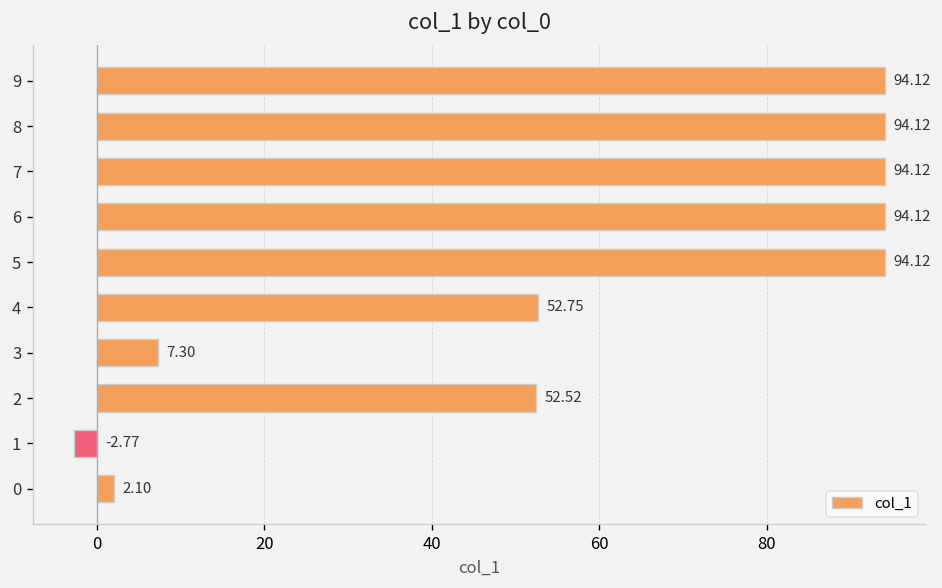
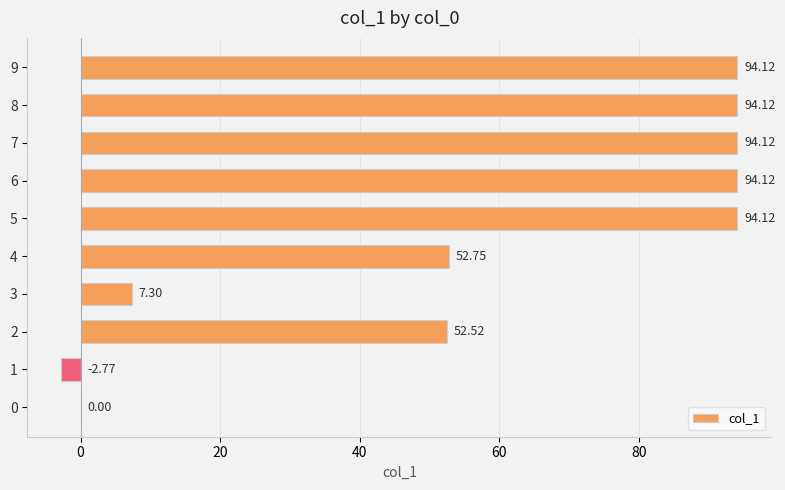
  {
    "9": 94.12,
    "8": 94.12,
    "7": 94.12,
    "6": 94.12,
    "5": 94.12,
    "4": 52.75,
    "3": 7.30,
    "2": 52.52,
-   "0": 2.10
+   "0": 0.00
  }
